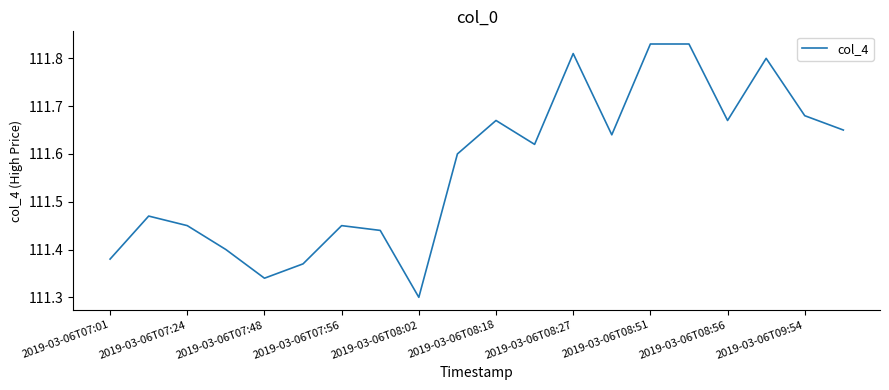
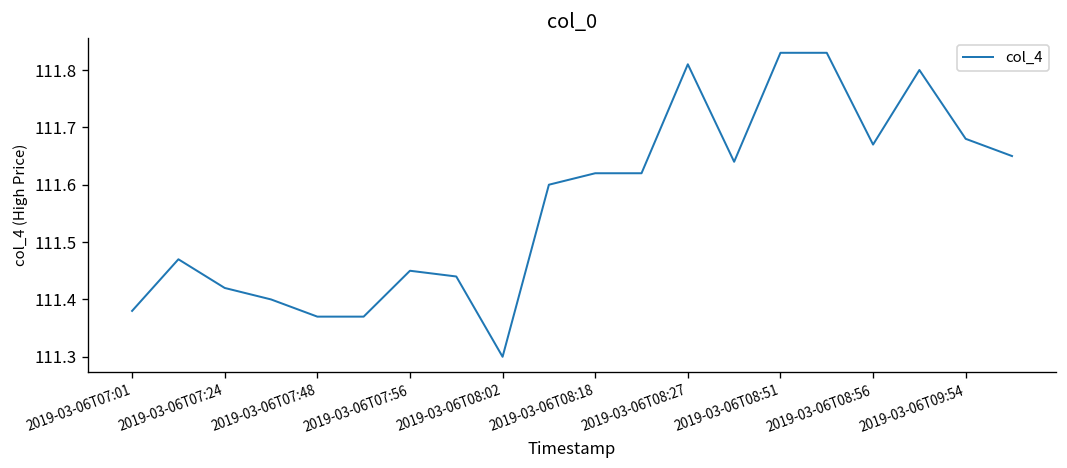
  {
    "2019-03-06T07:01": 111.38,
-   "2019-03-06T07:24": 111.45,
-   "2019-03-06T07:48": 111.34,
+   "2019-03-06T07:24": 111.42,
+   "2019-03-06T07:48": 111.37,
    "2019-03-06T07:56": 111.45,
    "2019-03-06T08:02": 111.30,
-   "2019-03-06T08:18": 111.67,
+   "2019-03-06T08:18": 111.62,
    "2019-03-06T08:27": 111.81,
    "2019-03-06T08:51": 111.83,
    "2019-03-06T08:56": 111.67,
    "2019-03-06T09:54": 111.68
  }
